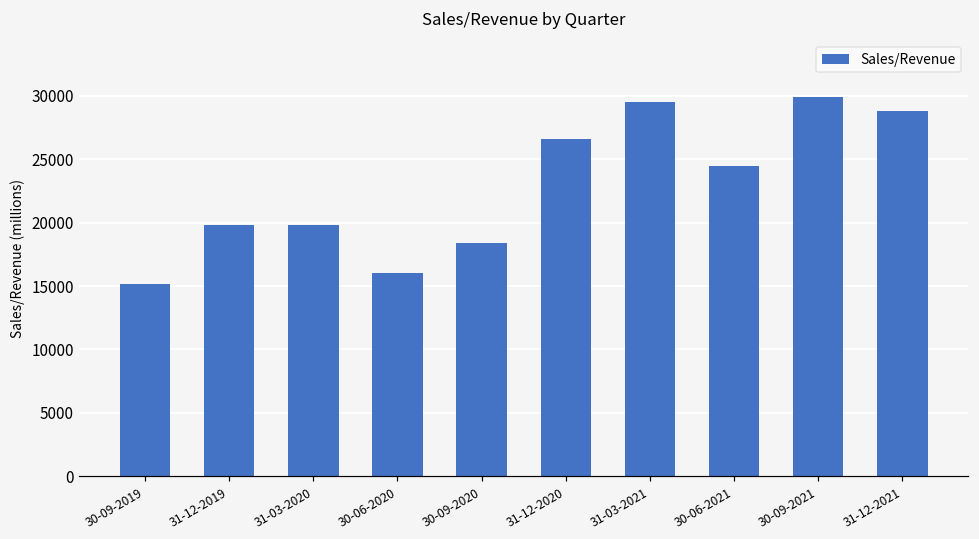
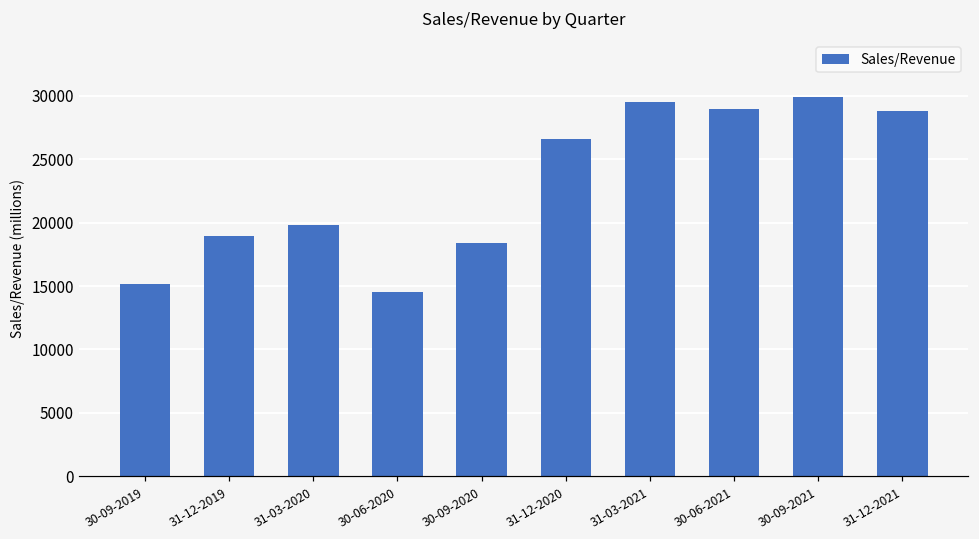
  {
    "30-09-2019": 15200,
-   "31-12-2019": 19800,
+   "31-12-2019": 18900,
    "31-03-2020": 19800,
-   "30-06-2020": 16100,
+   "30-06-2020": 14500,
    "30-09-2020": 18400,
    "31-12-2020": 26600,
    "31-03-2021": 29500,
-   "30-06-2021": 24500,
+   "30-06-2021": 29000,
    "30-09-2021": 29900,
    "31-12-2021": 28800
  }
